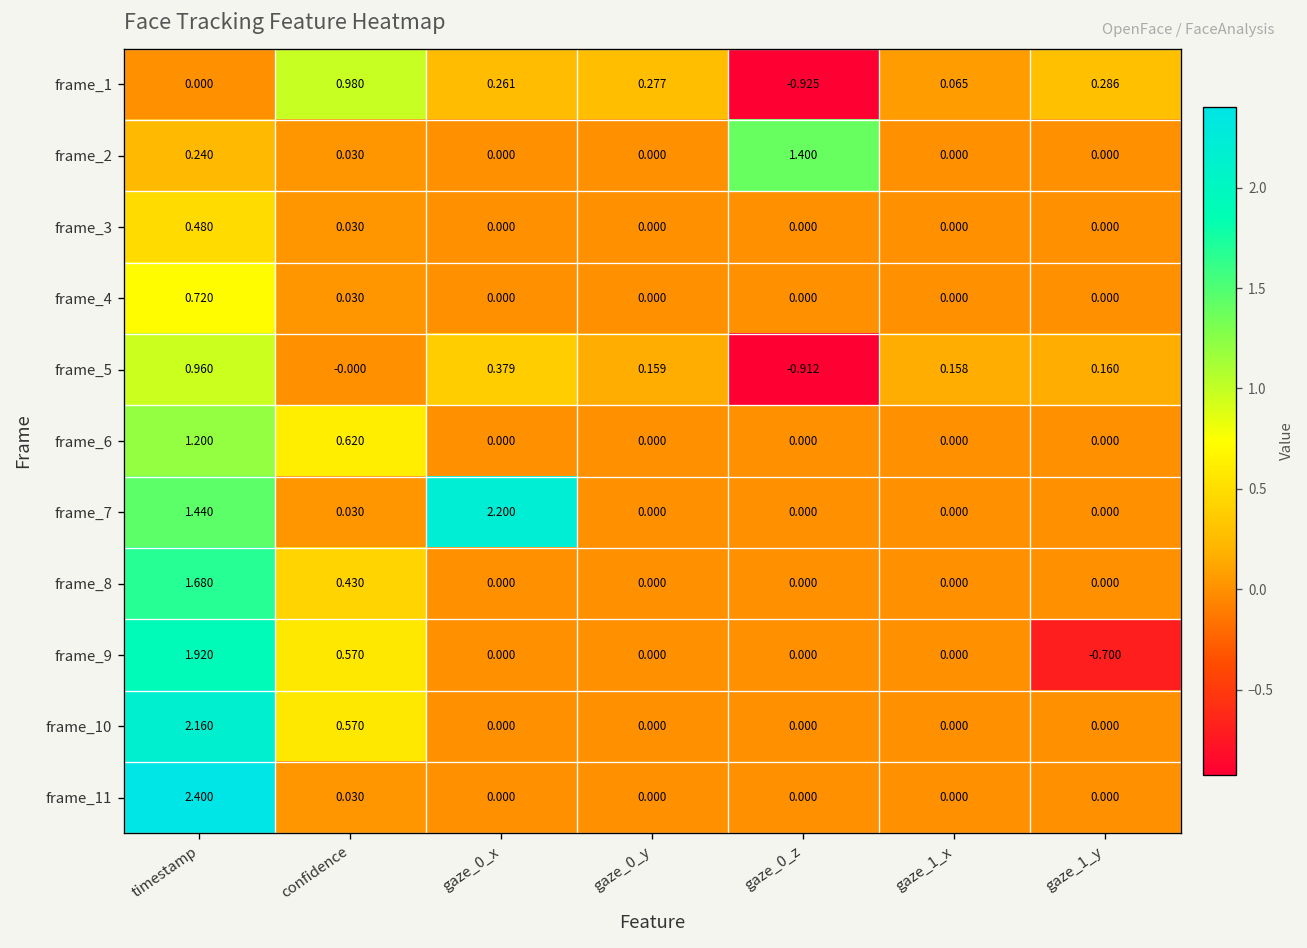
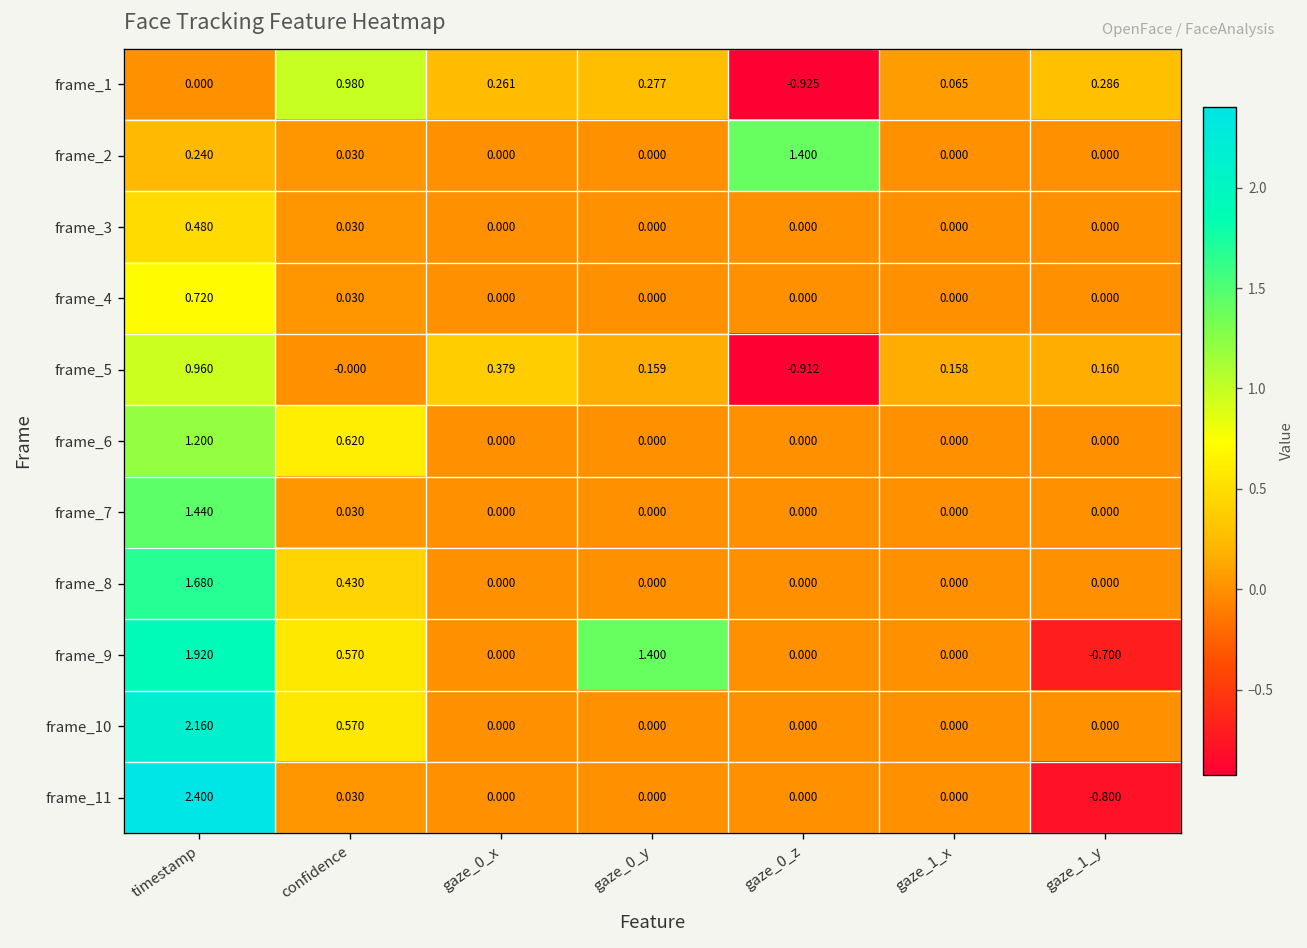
  {
    "frame_1": {
      "timestamp": 0.000,
      "confidence": 0.980,
      "gaze_0_x": 0.261,
      "gaze_0_y": 0.277,
      "gaze_0_z": -0.925,
      "gaze_1_x": 0.065,
      "gaze_1_y": 0.286
    },
    "frame_2": {
      "timestamp": 0.240,
      "confidence": 0.030,
      "gaze_0_x": 0.000,
      "gaze_0_y": 0.000,
      "gaze_0_z": 1.400,
      "gaze_1_x": 0.000,
      "gaze_1_y": 0.000
    },
    "frame_3": {
      "timestamp": 0.480,
      "confidence": 0.030,
      "gaze_0_x": 0.000,
      "gaze_0_y": 0.000,
      "gaze_0_z": 0.000,
      "gaze_1_x": 0.000,
      "gaze_1_y": 0.000
    },
    "frame_4": {
      "timestamp": 0.720,
      "confidence": 0.030,
      "gaze_0_x": 0.000,
      "gaze_0_y": 0.000,
      "gaze_0_z": 0.000,
      "gaze_1_x": 0.000,
      "gaze_1_y": 0.000
    },
    "frame_5": {
      "timestamp": 0.960,
      "confidence": -0.000,
      "gaze_0_x": 0.379,
      "gaze_0_y": 0.159,
      "gaze_0_z": -0.912,
      "gaze_1_x": 0.158,
      "gaze_1_y": 0.160
    },
    "frame_6": {
      "timestamp": 1.200,
      "confidence": 0.620,
      "gaze_0_x": 0.000,
      "gaze_0_y": 0.000,
      "gaze_0_z": 0.000,
      "gaze_1_x": 0.000,
      "gaze_1_y": 0.000
    },
    "frame_7": {
      "timestamp": 1.440,
      "confidence": 0.030,
-     "gaze_0_x": 2.200,
+     "gaze_0_x": 0.000,
      "gaze_0_y": 0.000,
      "gaze_0_z": 0.000,
      "gaze_1_x": 0.000,
      "gaze_1_y": 0.000
    },
    "frame_8": {
      "timestamp": 1.680,
      "confidence": 0.430,
      "gaze_0_x": 0.000,
      "gaze_0_y": 0.000,
      "gaze_0_z": 0.000,
      "gaze_1_x": 0.000,
      "gaze_1_y": 0.000
    },
    "frame_9": {
      "timestamp": 1.920,
      "confidence": 0.570,
      "gaze_0_x": 0.000,
-     "gaze_0_y": 0.000,
+     "gaze_0_y": 1.400,
      "gaze_0_z": 0.000,
      "gaze_1_x": 0.000,
      "gaze_1_y": -0.700
    },
    "frame_10": {
      "timestamp": 2.160,
      "confidence": 0.570,
      "gaze_0_x": 0.000,
      "gaze_0_y": 0.000,
      "gaze_0_z": 0.000,
      "gaze_1_x": 0.000,
      "gaze_1_y": 0.000
    },
    "frame_11": {
      "timestamp": 2.400,
      "confidence": 0.030,
      "gaze_0_x": 0.000,
      "gaze_0_y": 0.000,
      "gaze_0_z": 0.000,
      "gaze_1_x": 0.000,
-     "gaze_1_y": 0.000
+     "gaze_1_y": -0.800
    }
  }
